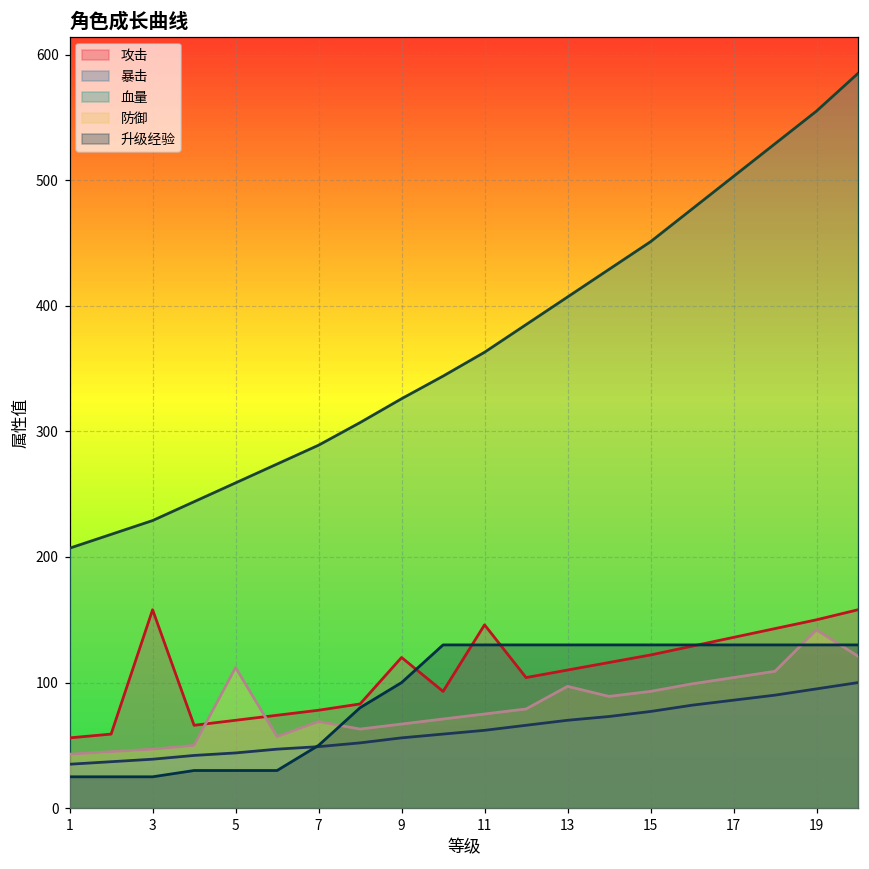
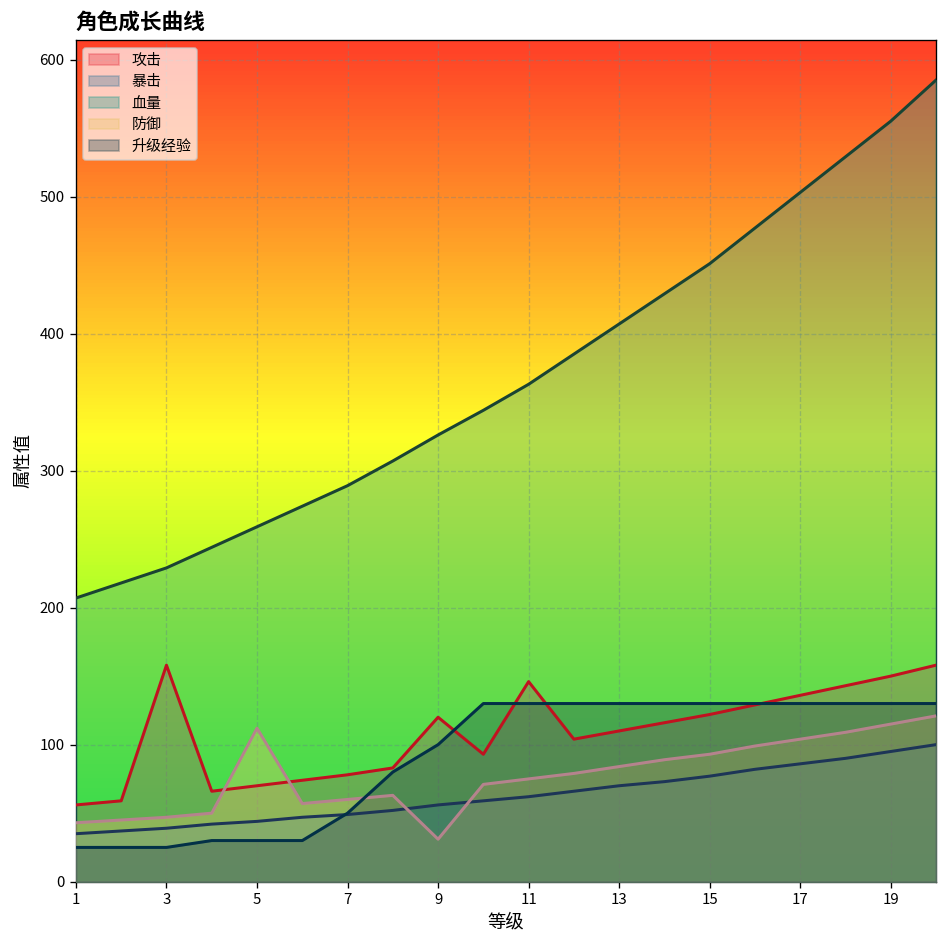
  {
    "攻击": {
      "1": 56,
      "3": 158,
      "5": 70,
      "7": 78,
      "9": 120,
      "11": 146,
      "13": 110,
      "15": 122,
      "17": 136,
      "19": 150
    },
    "防御": {
      "1": 43,
      "3": 47,
      "5": 112,
-     "7": 69,
-     "9": 67,
+     "7": 60,
+     "9": 31,
      "11": 75,
-     "13": 97,
+     "13": 84,
      "15": 93,
      "17": 104,
-     "19": 142
+     "19": 115
    }
  }
